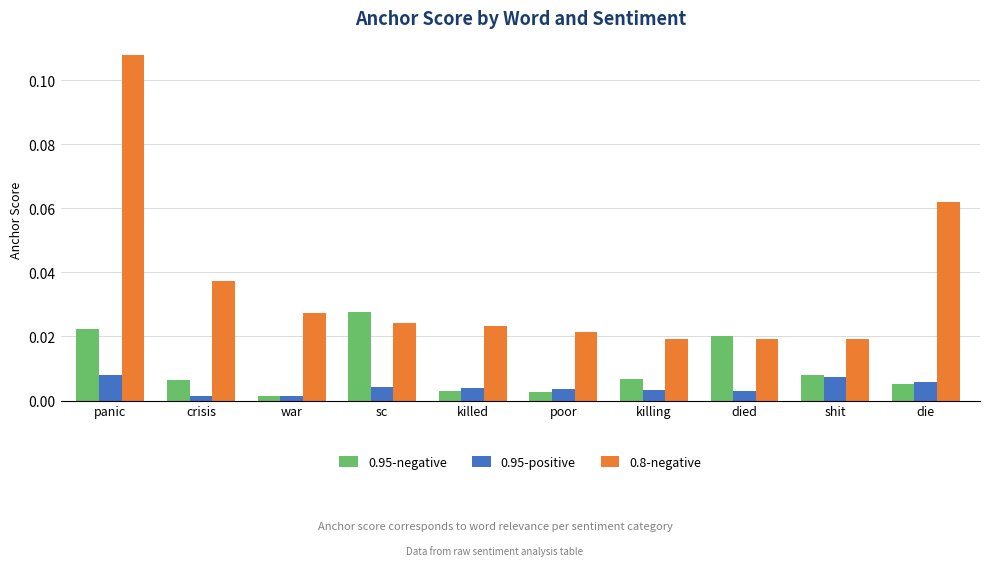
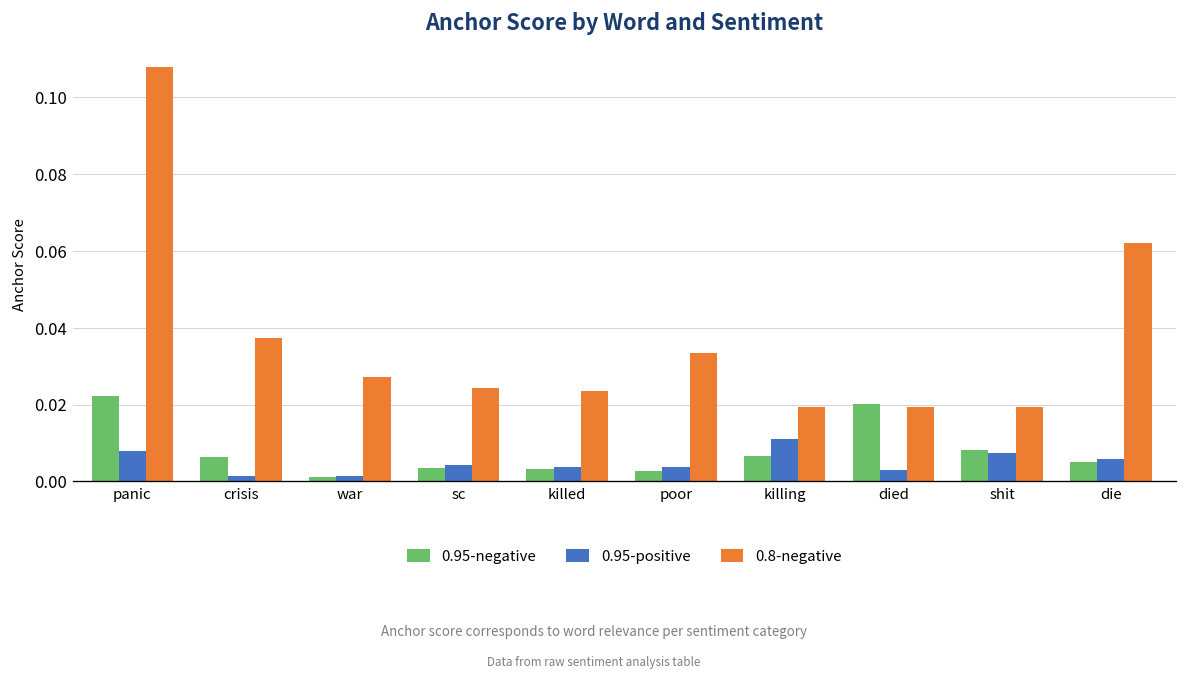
  {
    "0.95-negative": {
      "panic": 0.022,
      "crisis": 0.006,
      "war": 0.001,
-     "sc": 0.028,
+     "sc": 0.004,
      "killed": 0.003,
      "poor": 0.003,
      "killing": 0.007,
      "died": 0.020,
      "shit": 0.008,
      "die": 0.005
    },
    "0.95-positive": {
      "panic": 0.008,
      "crisis": 0.001,
      "war": 0.001,
      "sc": 0.004,
      "killed": 0.004,
      "poor": 0.004,
-     "killing": 0.003,
+     "killing": 0.011,
      "died": 0.003,
      "shit": 0.007,
      "die": 0.006
    },
    "0.8-negative": {
      "panic": 0.108,
      "crisis": 0.037,
      "war": 0.027,
      "sc": 0.024,
      "killed": 0.023,
-     "poor": 0.021,
+     "poor": 0.033,
      "killing": 0.019,
      "died": 0.019,
      "shit": 0.019,
      "die": 0.062
    }
  }
